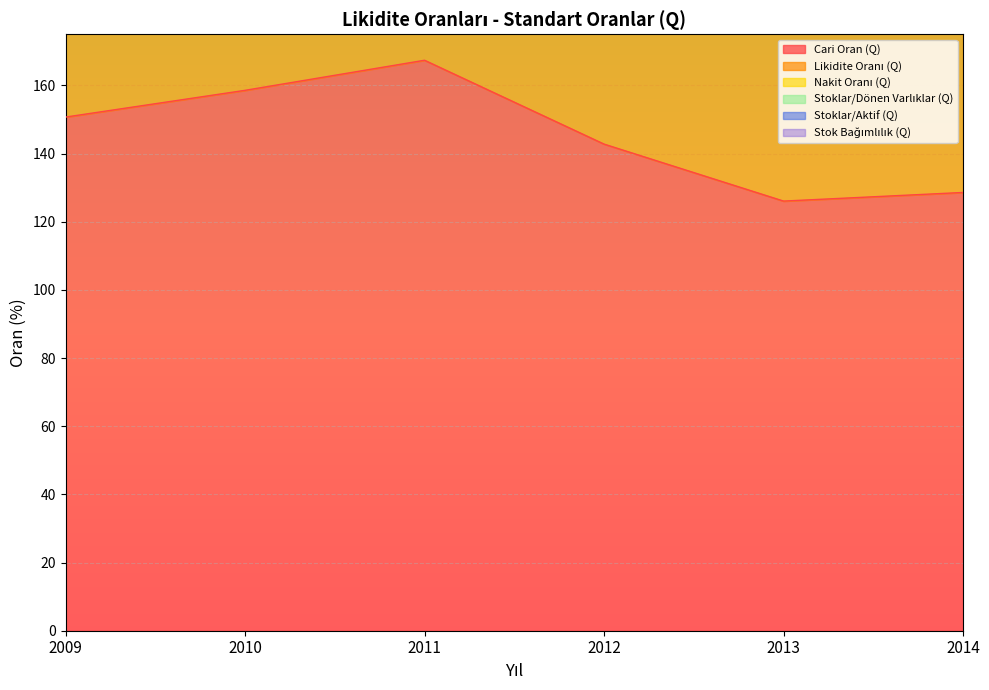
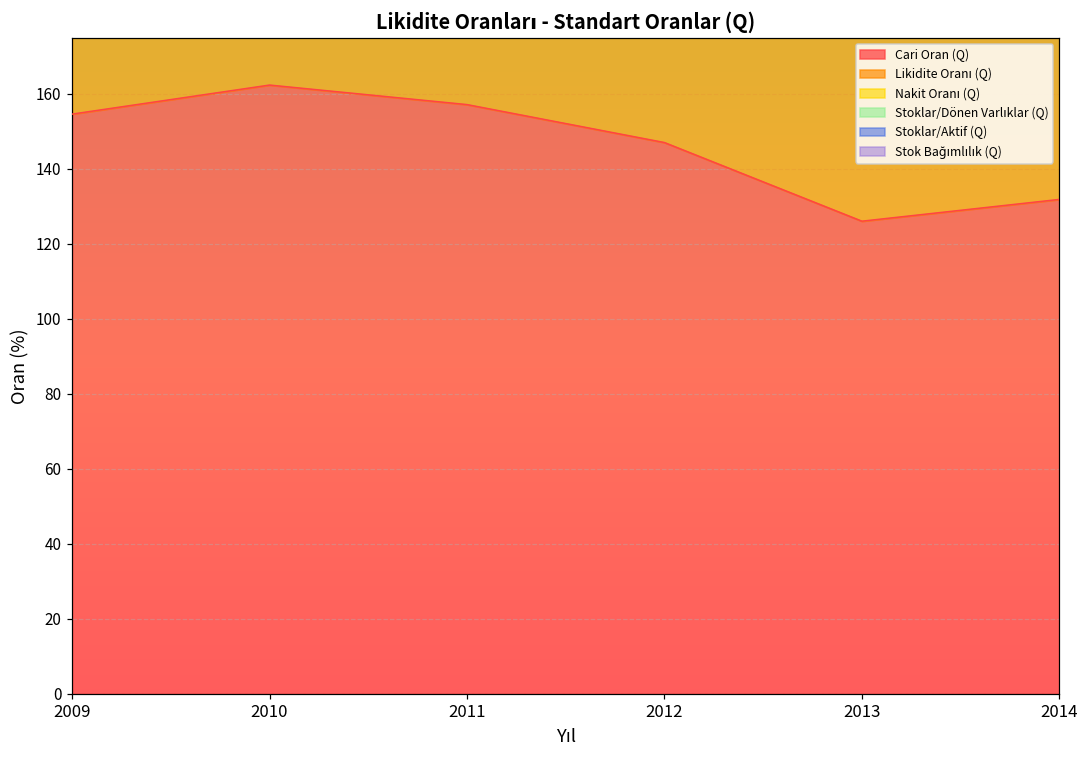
  {
    "Cari Oran (Q)": {
-     "2009": 151,
-     "2010": 159,
-     "2011": 167,
-     "2012": 143,
+     "2009": 155,
+     "2010": 162,
+     "2011": 157,
+     "2012": 147,
      "2013": 126,
-     "2014": 129
+     "2014": 132
    }
  }
